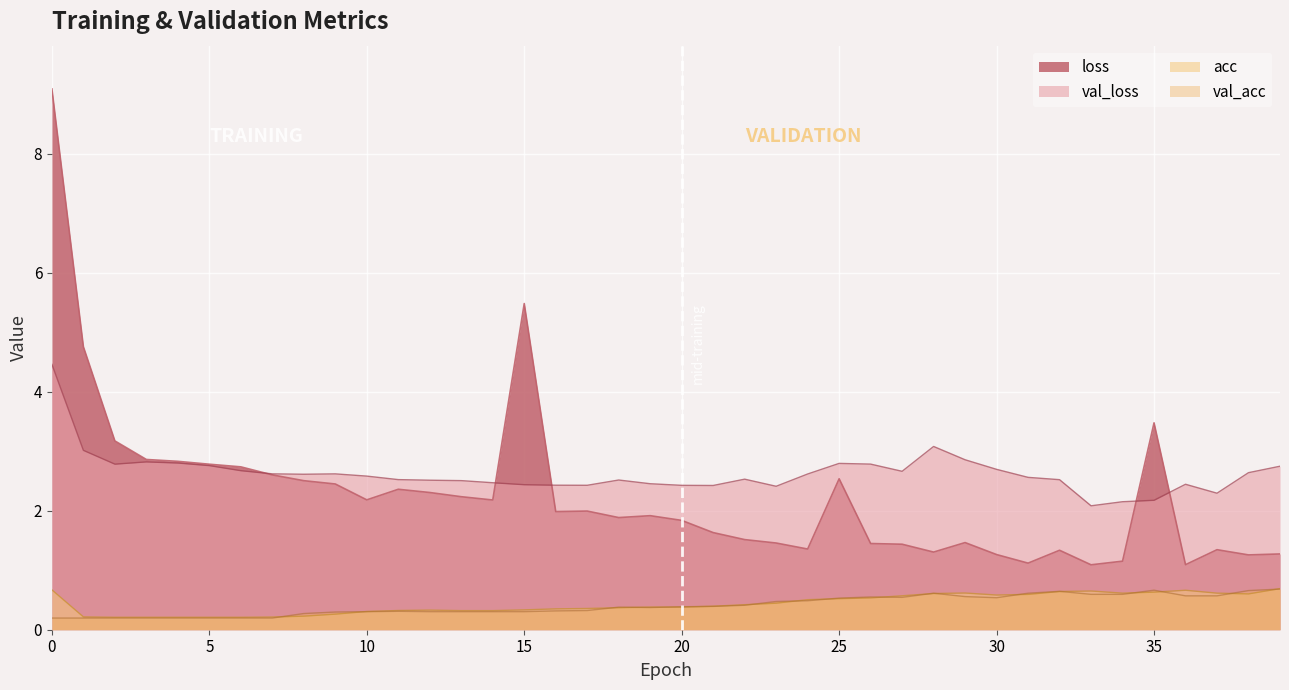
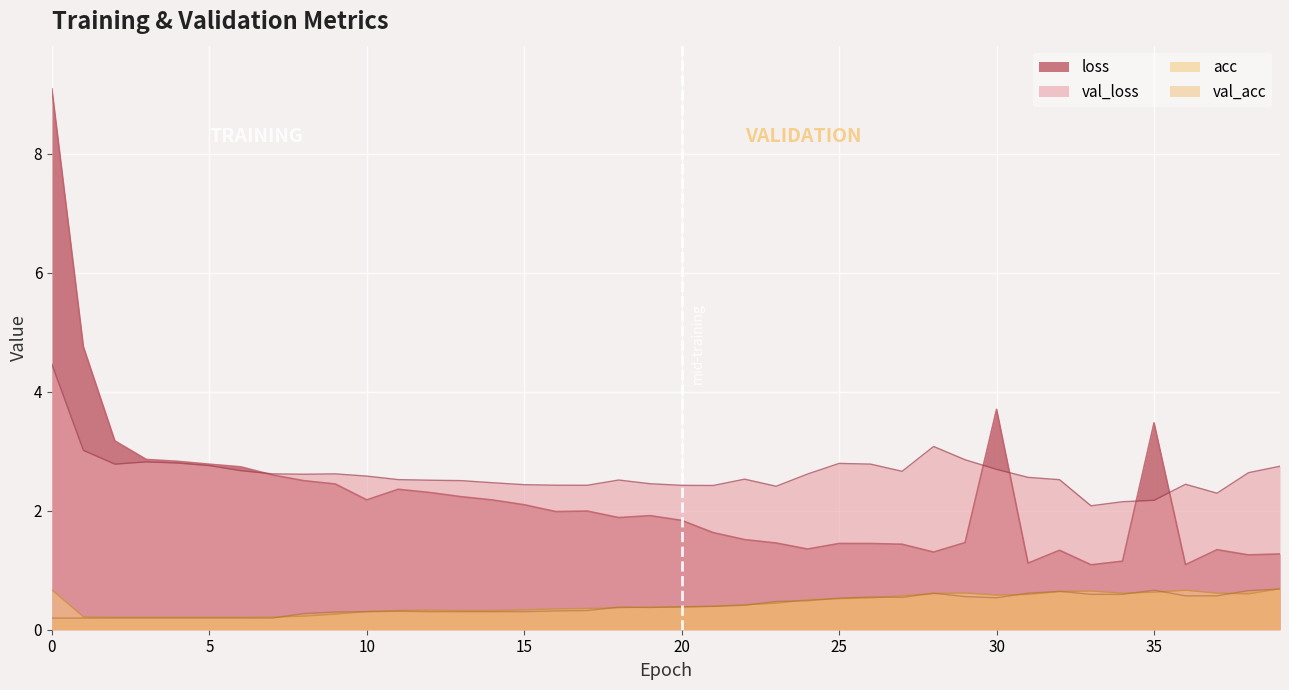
  {
    "loss": {
      "0": 9.1,
      "10": 2.2,
-     "15": 5.5,
+     "15": 2.1,
      "20": 1.8,
-     "25": 2.5,
-     "30": 1.3,
+     "25": 1.5,
+     "30": 3.7,
      "35": 3.5
    }
  }
